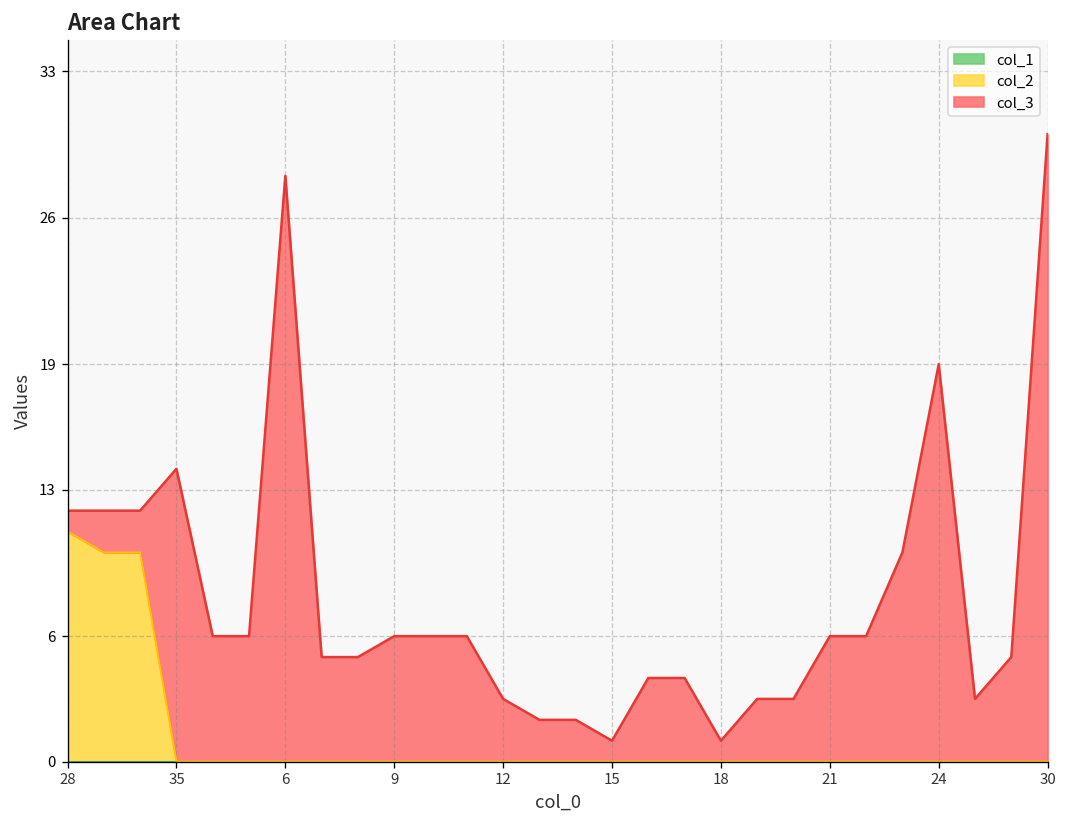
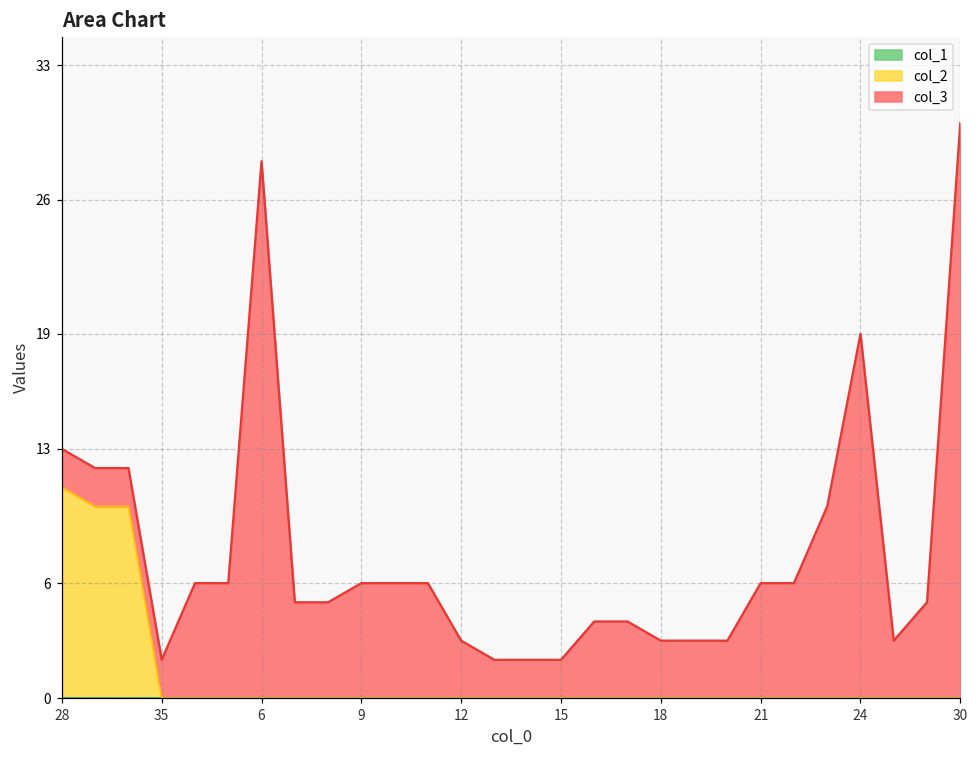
  {
    "col_1": {
      "28": 0
    },
    "col_2": {
      "28": 11
    },
    "col_3": {
-     "28": 1,
-     "35": 14,
+     "28": 2,
+     "35": 2,
      "6": 28,
      "9": 6,
      "12": 3,
-     "15": 1,
-     "18": 1,
+     "15": 2,
+     "18": 3,
      "21": 6,
      "24": 19,
      "30": 30
    }
  }
